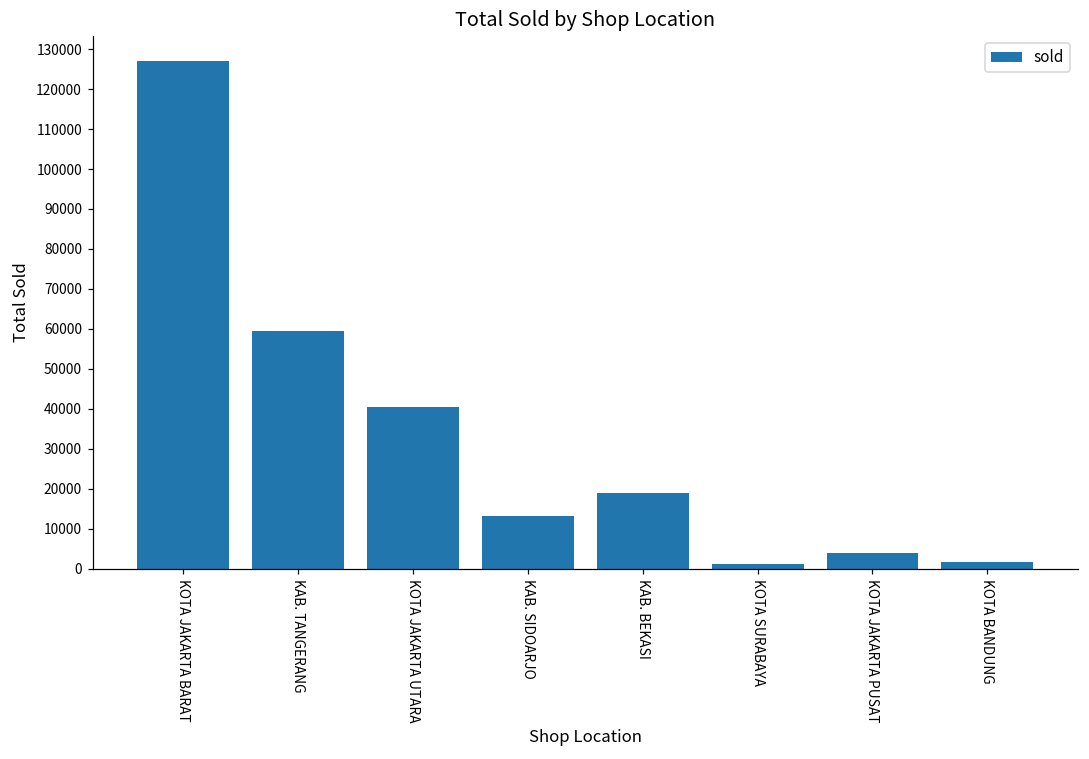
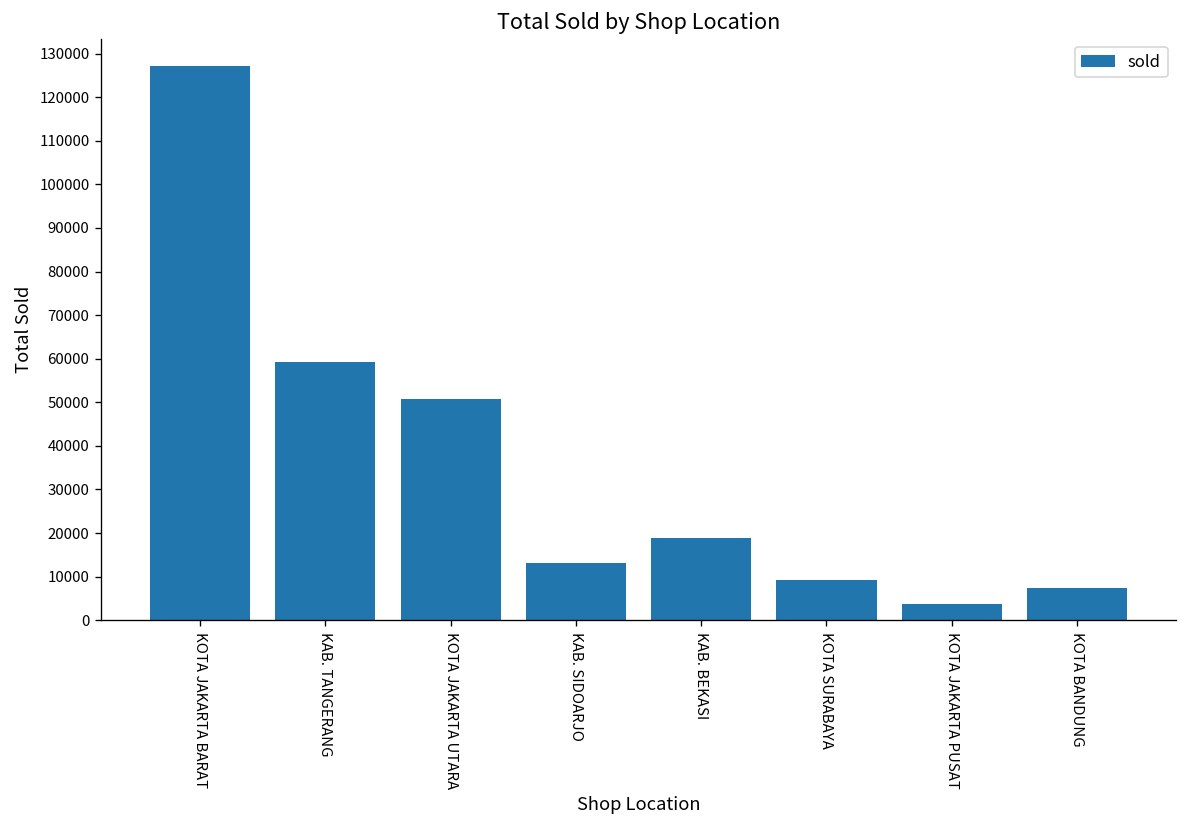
  {
    "KOTA JAKARTA BARAT": 127000,
    "KAB. TANGERANG": 59000,
-   "KOTA JAKARTA UTARA": 41000,
+   "KOTA JAKARTA UTARA": 51000,
    "KAB. SIDOARJO": 13000,
    "KAB. BEKASI": 19000,
-   "KOTA SURABAYA": 1000,
+   "KOTA SURABAYA": 9000,
    "KOTA JAKARTA PUSAT": 4000,
-   "KOTA BANDUNG": 2000
+   "KOTA BANDUNG": 7000
  }
